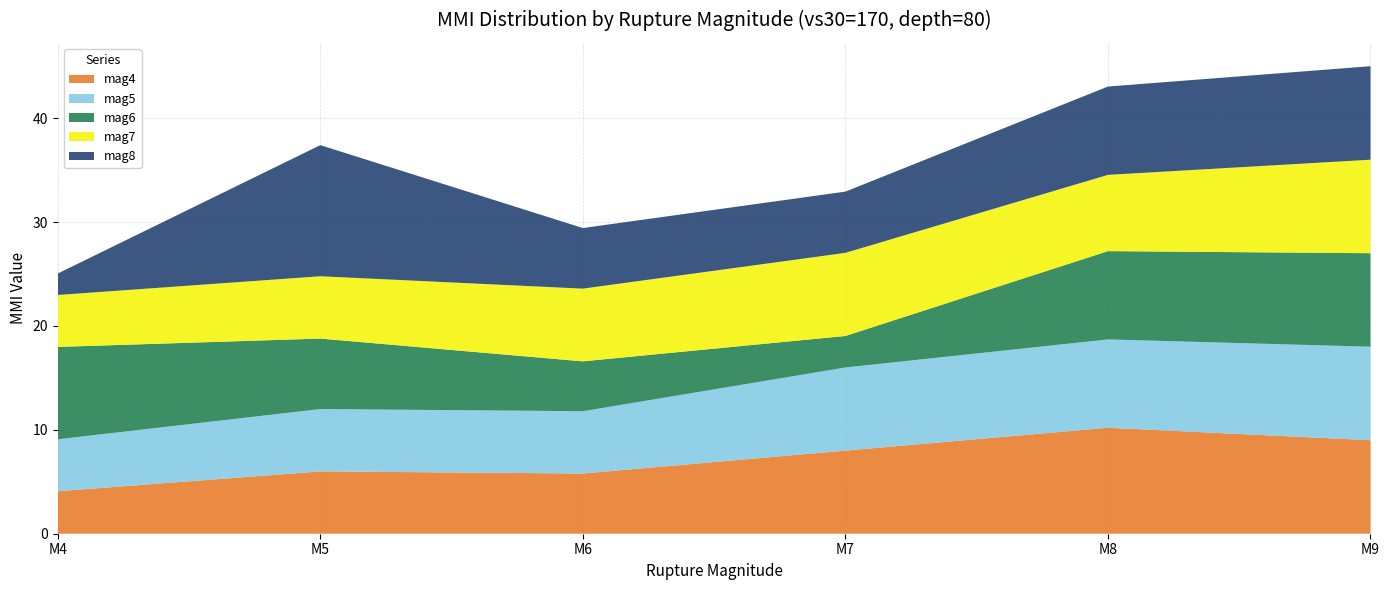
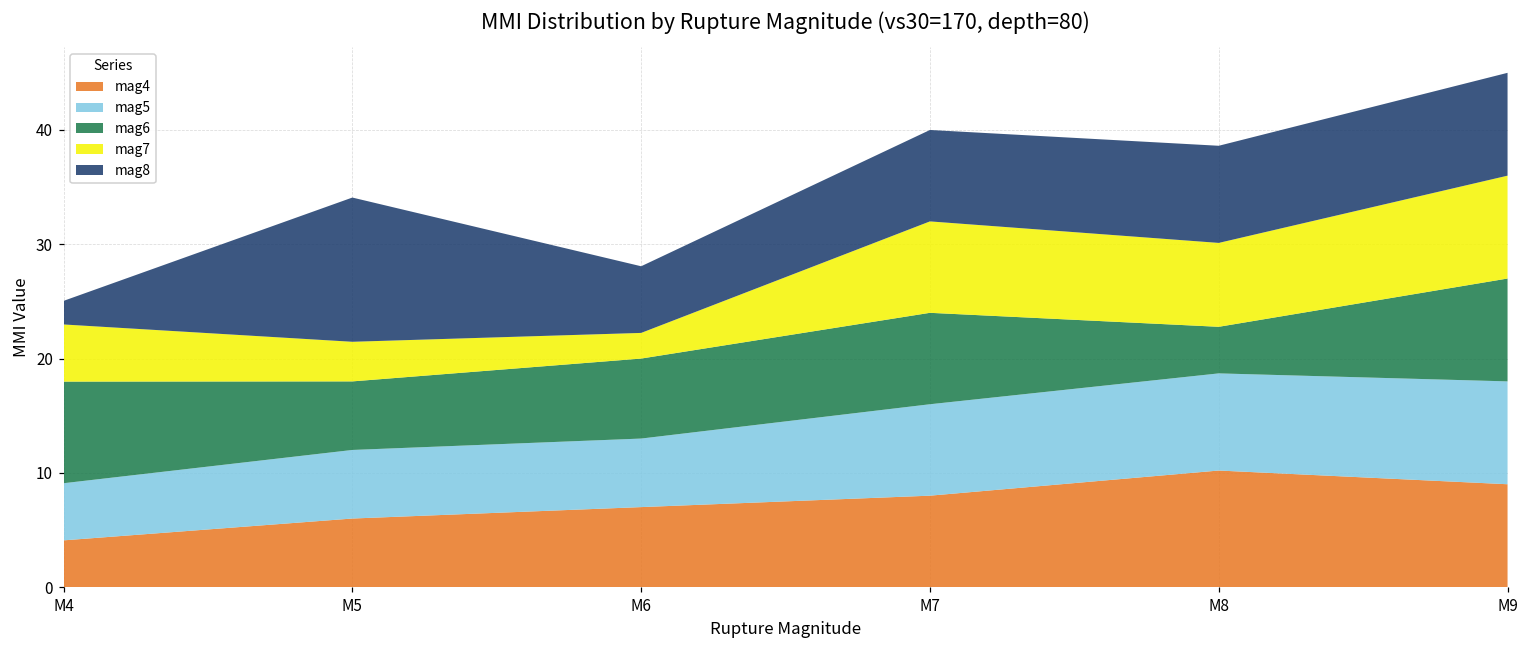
  {
    "mag4": {
      "M4": 4.1,
      "M5": 6.0,
-     "M6": 5.8,
+     "M6": 7.0,
      "M7": 8.0,
      "M8": 10.2,
      "M9": 9.0
    },
    "mag5": {
      "M4": 5.0,
      "M5": 6.0,
      "M6": 6.0,
      "M7": 8.0,
      "M8": 8.5,
      "M9": 9.0
    },
    "mag6": {
      "M4": 8.9,
-     "M5": 6.8,
-     "M6": 4.8,
-     "M7": 3.0,
-     "M8": 8.5,
+     "M5": 6.0,
+     "M6": 7.0,
+     "M7": 8.0,
+     "M8": 4.1,
      "M9": 9.0
    },
    "mag7": {
      "M4": 5.0,
-     "M5": 6.0,
-     "M6": 7.0,
+     "M5": 3.5,
+     "M6": 2.2,
      "M7": 8.0,
      "M8": 7.3,
      "M9": 9.0
    },
    "mag8": {
      "M4": 2.1,
      "M5": 12.6,
      "M6": 5.8,
-     "M7": 5.9,
+     "M7": 8.0,
      "M8": 8.5,
      "M9": 9.0
    }
  }
